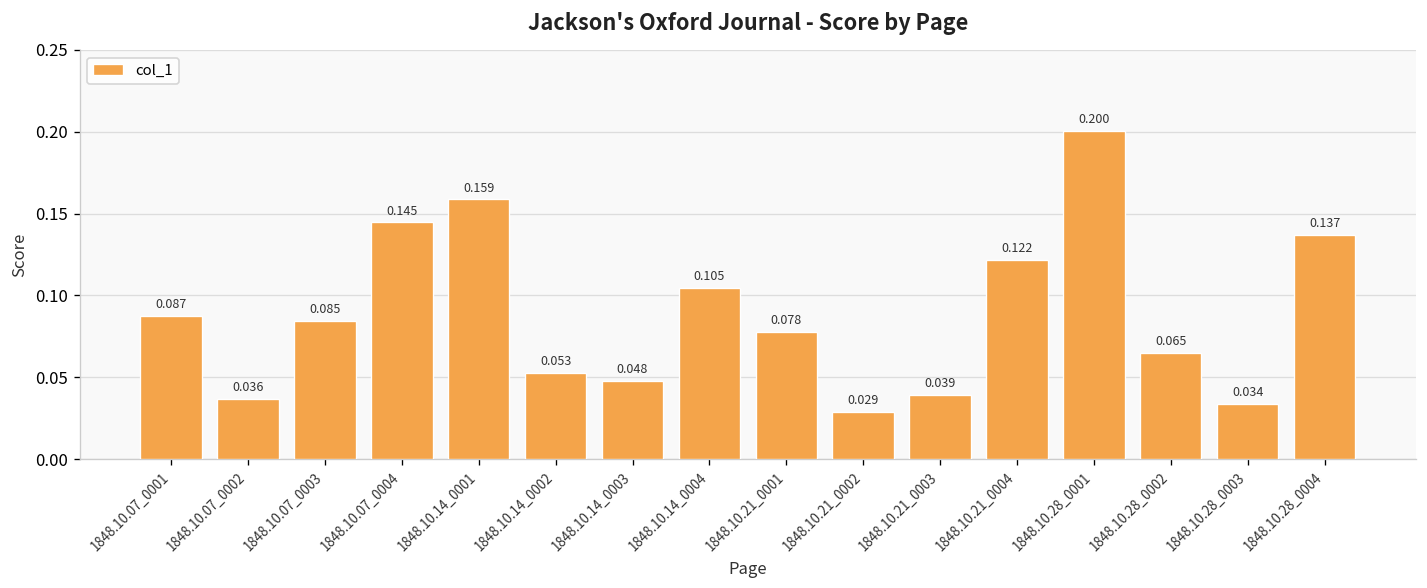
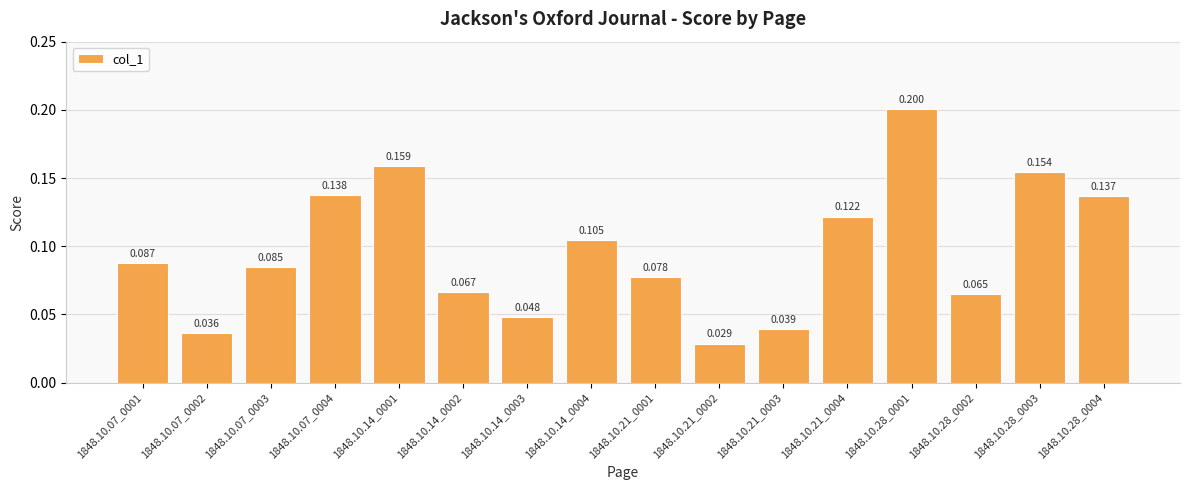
  {
    "1848.10.07_0001": 0.087,
    "1848.10.07_0002": 0.036,
    "1848.10.07_0003": 0.085,
-   "1848.10.07_0004": 0.145,
+   "1848.10.07_0004": 0.138,
    "1848.10.14_0001": 0.159,
-   "1848.10.14_0002": 0.053,
+   "1848.10.14_0002": 0.067,
    "1848.10.14_0003": 0.048,
    "1848.10.14_0004": 0.105,
    "1848.10.21_0001": 0.078,
    "1848.10.21_0002": 0.029,
    "1848.10.21_0003": 0.039,
    "1848.10.21_0004": 0.122,
    "1848.10.28_0001": 0.200,
    "1848.10.28_0002": 0.065,
-   "1848.10.28_0003": 0.034,
+   "1848.10.28_0003": 0.154,
    "1848.10.28_0004": 0.137
  }
